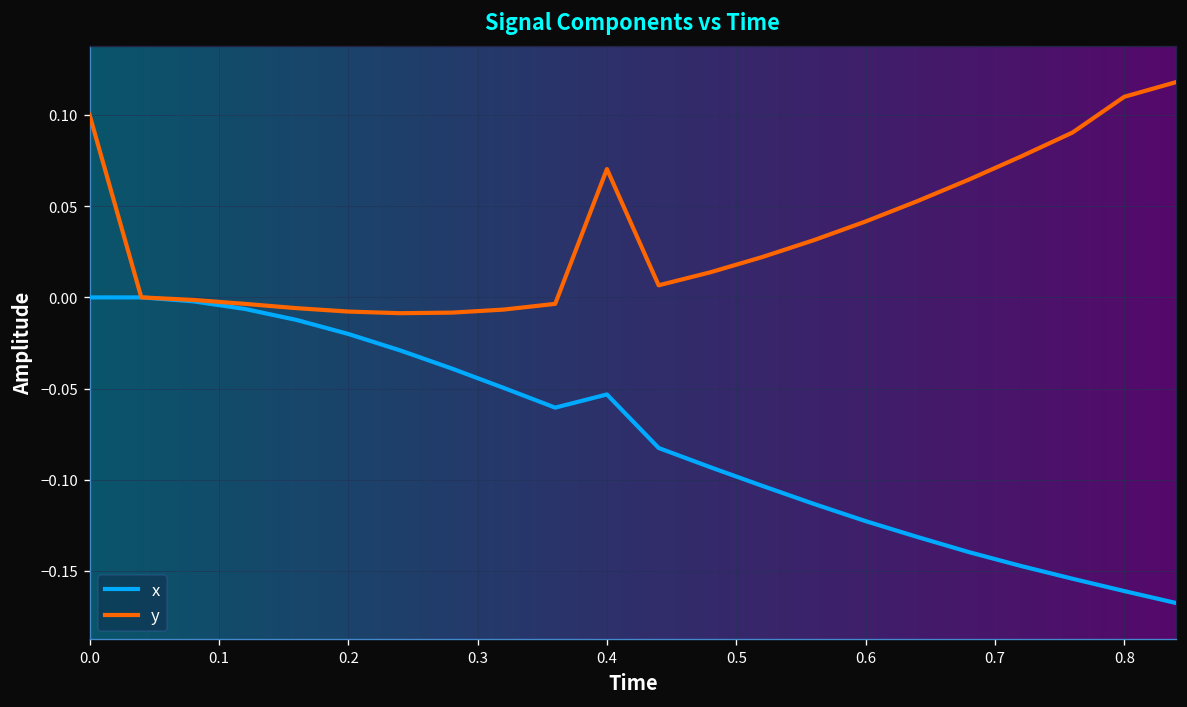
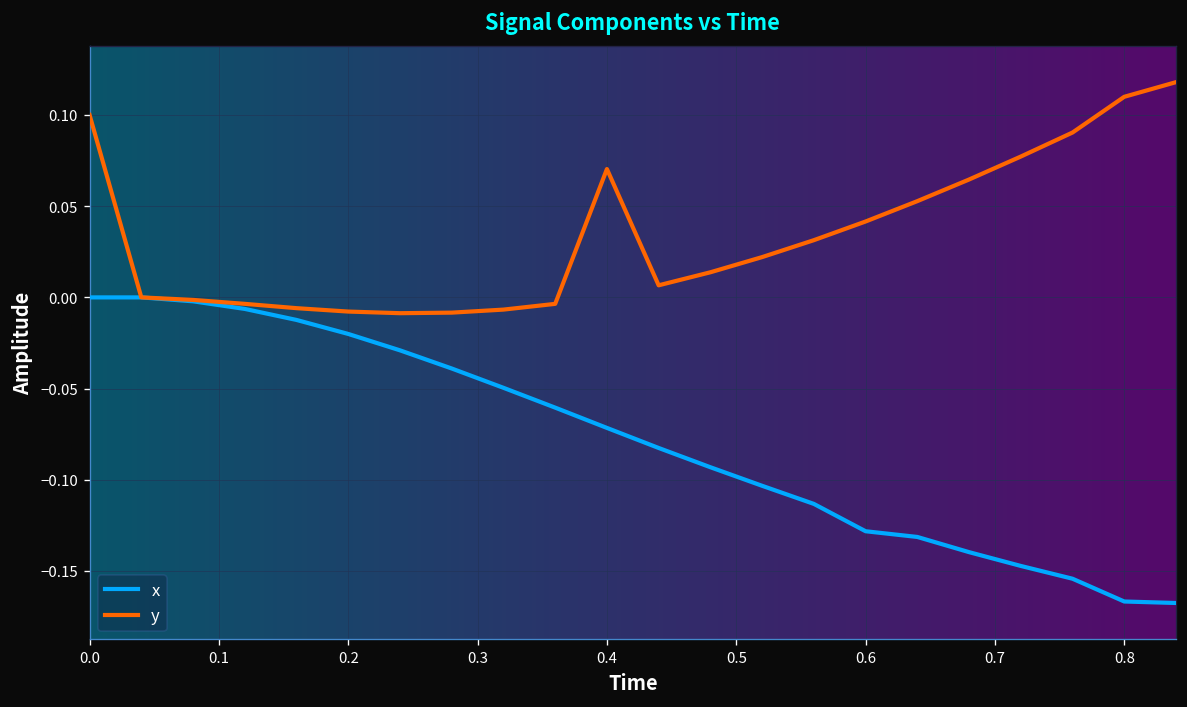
  {
    "x": {
      "0.0": 0.000,
      "0.2": -0.020,
-     "0.4": -0.053,
-     "0.6": -0.123,
-     "0.8": -0.161
+     "0.4": -0.072,
+     "0.6": -0.128,
+     "0.8": -0.167
    },
    "y": {
      "0.0": 0.100,
      "0.2": -0.008,
      "0.4": 0.070,
      "0.6": 0.042,
      "0.8": 0.110
    }
  }
